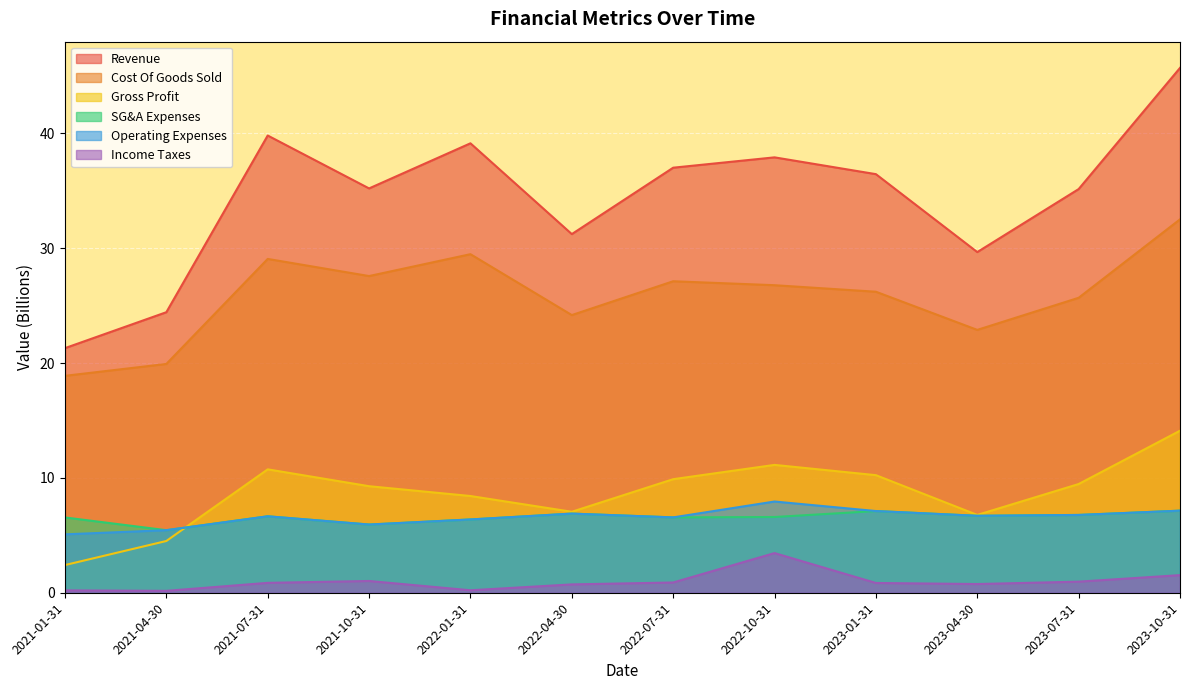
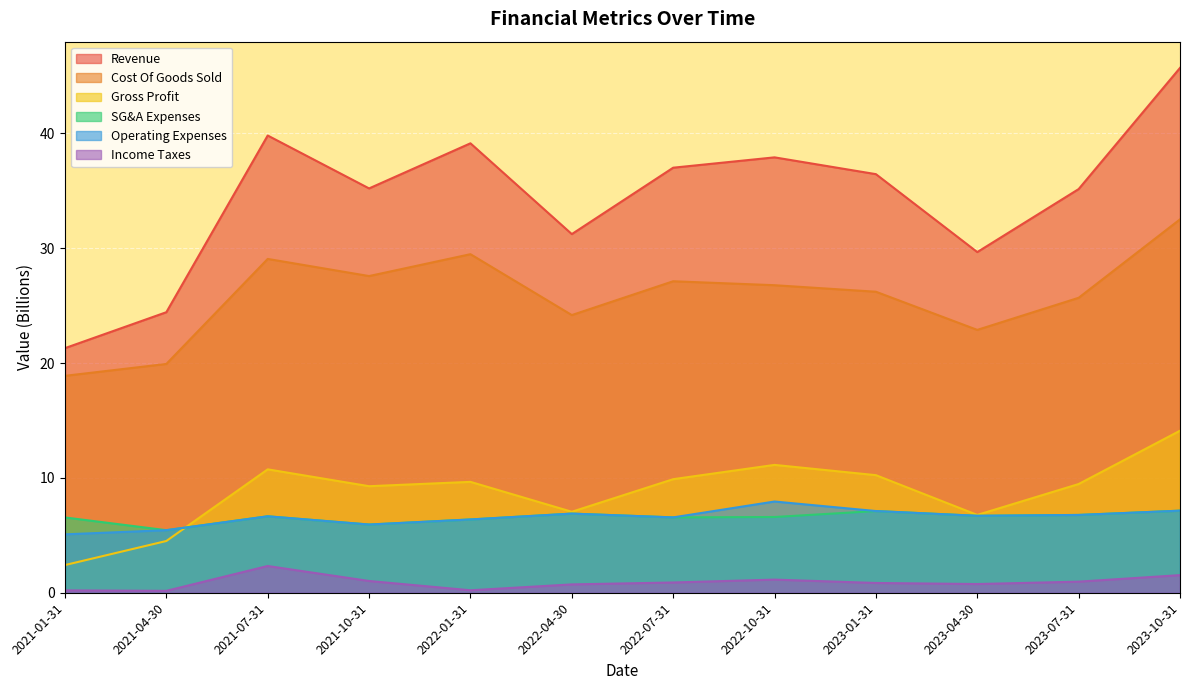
  {
    "Gross Profit": {
      "2021-01-31": 2.4,
      "2021-04-30": 4.5,
      "2021-07-31": 10.7,
      "2021-10-31": 9.3,
-     "2022-01-31": 8.4,
+     "2022-01-31": 9.7,
      "2022-07-31": 9.9,
      "2022-10-31": 11.1,
      "2023-01-31": 10.2,
      "2023-07-31": 9.5,
      "2023-10-31": 14.1
    },
    "SG&A Expenses": {
      "2021-01-31": 6.6,
      "2022-10-31": 6.6
    },
    "Operating Expenses": {
      "2021-01-31": 5.1,
      "2022-10-31": 7.9
    },
    "Income Taxes": {
      "2021-01-31": 0.2,
      "2021-04-30": 0.2,
-     "2021-07-31": 0.9,
+     "2021-07-31": 2.3,
      "2021-10-31": 1.0,
      "2022-01-31": 0.2,
      "2022-04-30": 0.7,
      "2022-07-31": 0.9,
-     "2022-10-31": 3.5,
+     "2022-10-31": 1.1,
      "2023-01-31": 0.9,
      "2023-04-30": 0.8,
      "2023-07-31": 1.0,
      "2023-10-31": 1.5
    }
  }
